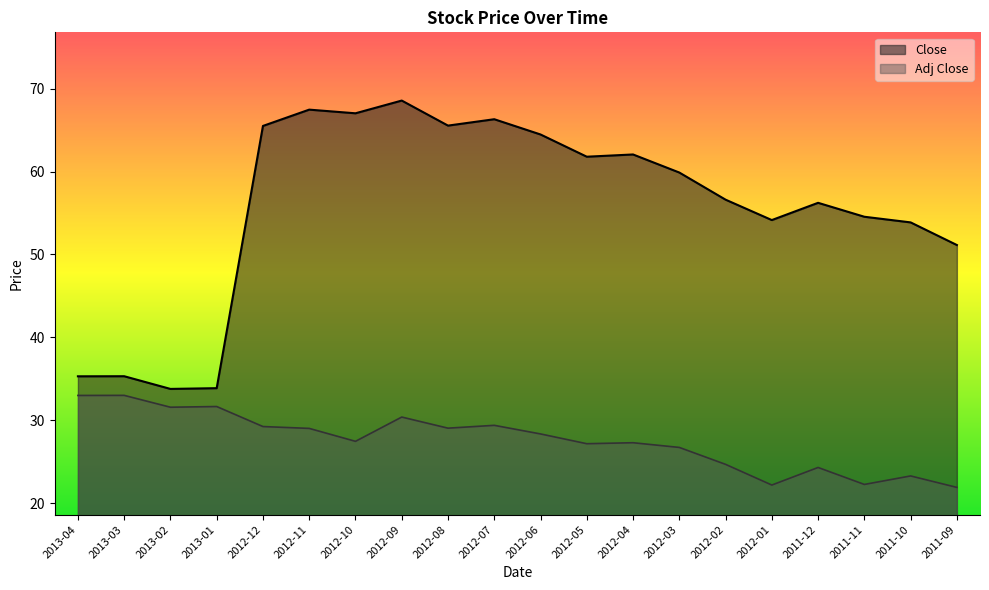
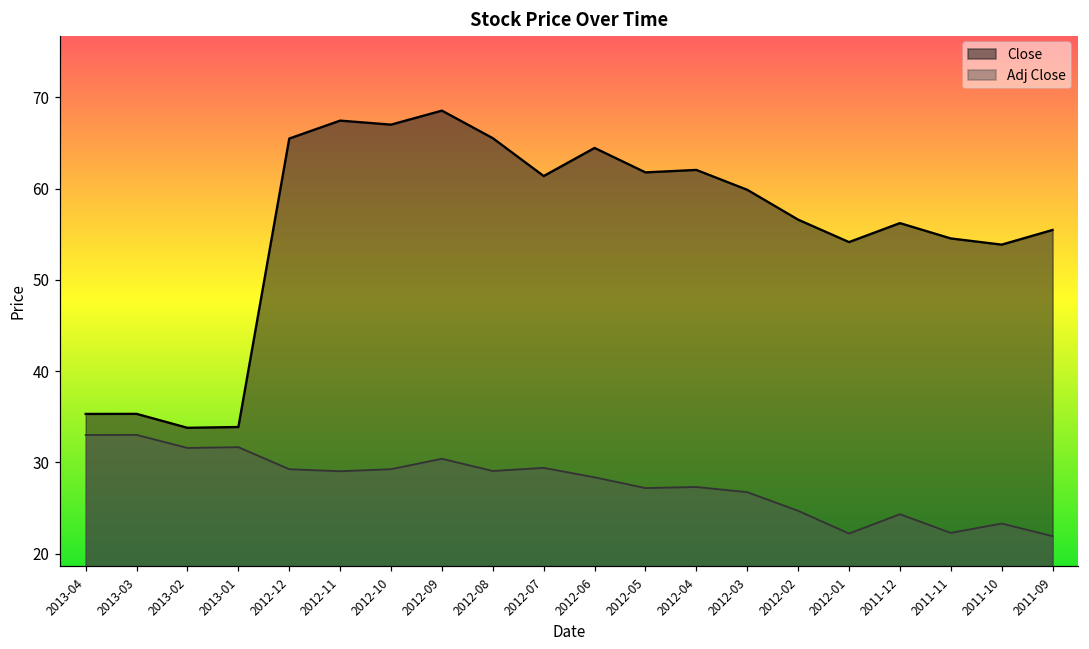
  {
    "Close": {
      "2013-04": 35,
      "2013-03": 35,
      "2013-02": 34,
      "2013-01": 34,
      "2012-12": 65,
      "2012-11": 67,
      "2012-10": 67,
      "2012-09": 69,
      "2012-08": 66,
-     "2012-07": 66,
+     "2012-07": 61,
      "2012-06": 64,
      "2012-05": 62,
      "2012-04": 62,
      "2012-03": 60,
      "2012-02": 57,
      "2012-01": 54,
      "2011-12": 56,
      "2011-11": 55,
      "2011-10": 54,
-     "2011-09": 51
+     "2011-09": 55
    },
    "Adj Close": {
      "2013-04": 33,
      "2013-03": 33,
      "2013-02": 32,
      "2013-01": 32,
      "2012-12": 29,
      "2012-11": 29,
-     "2012-10": 27,
+     "2012-10": 29,
      "2012-09": 30,
      "2012-08": 29,
      "2012-07": 29,
      "2012-06": 28,
      "2012-05": 27,
      "2012-04": 27,
      "2012-03": 27,
      "2012-02": 25,
      "2012-01": 22,
      "2011-12": 24,
      "2011-11": 22,
      "2011-10": 23,
      "2011-09": 22
    }
  }
